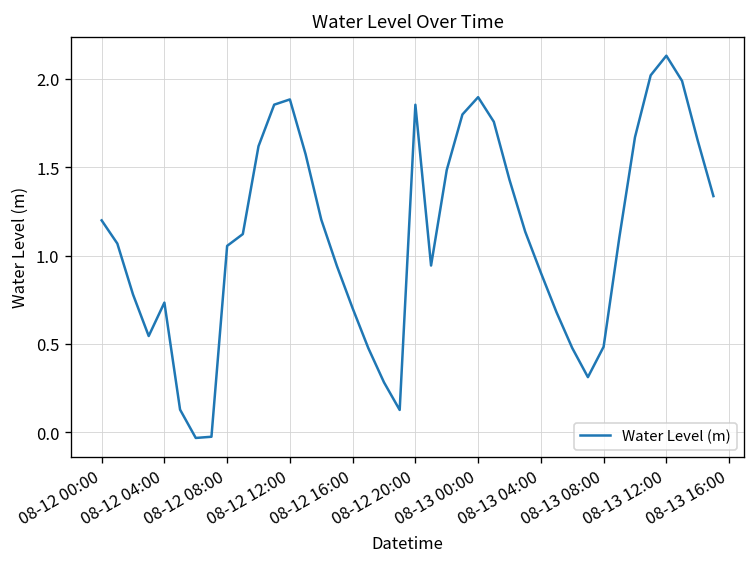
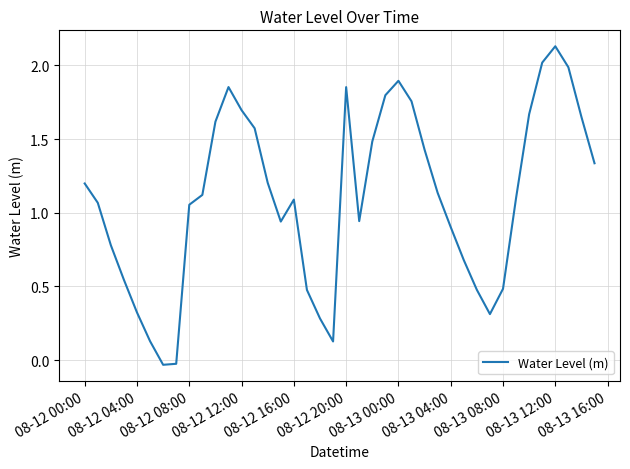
  {
    "08-12 00:00": 1.20,
-   "08-12 04:00": 0.73,
+   "08-12 04:00": 0.32,
    "08-12 08:00": 1.05,
-   "08-12 12:00": 1.88,
-   "08-12 16:00": 0.70,
+   "08-12 12:00": 1.70,
+   "08-12 16:00": 1.09,
    "08-12 20:00": 1.85,
    "08-13 00:00": 1.90,
    "08-13 04:00": 0.90,
    "08-13 08:00": 0.48,
    "08-13 12:00": 2.13
  }
